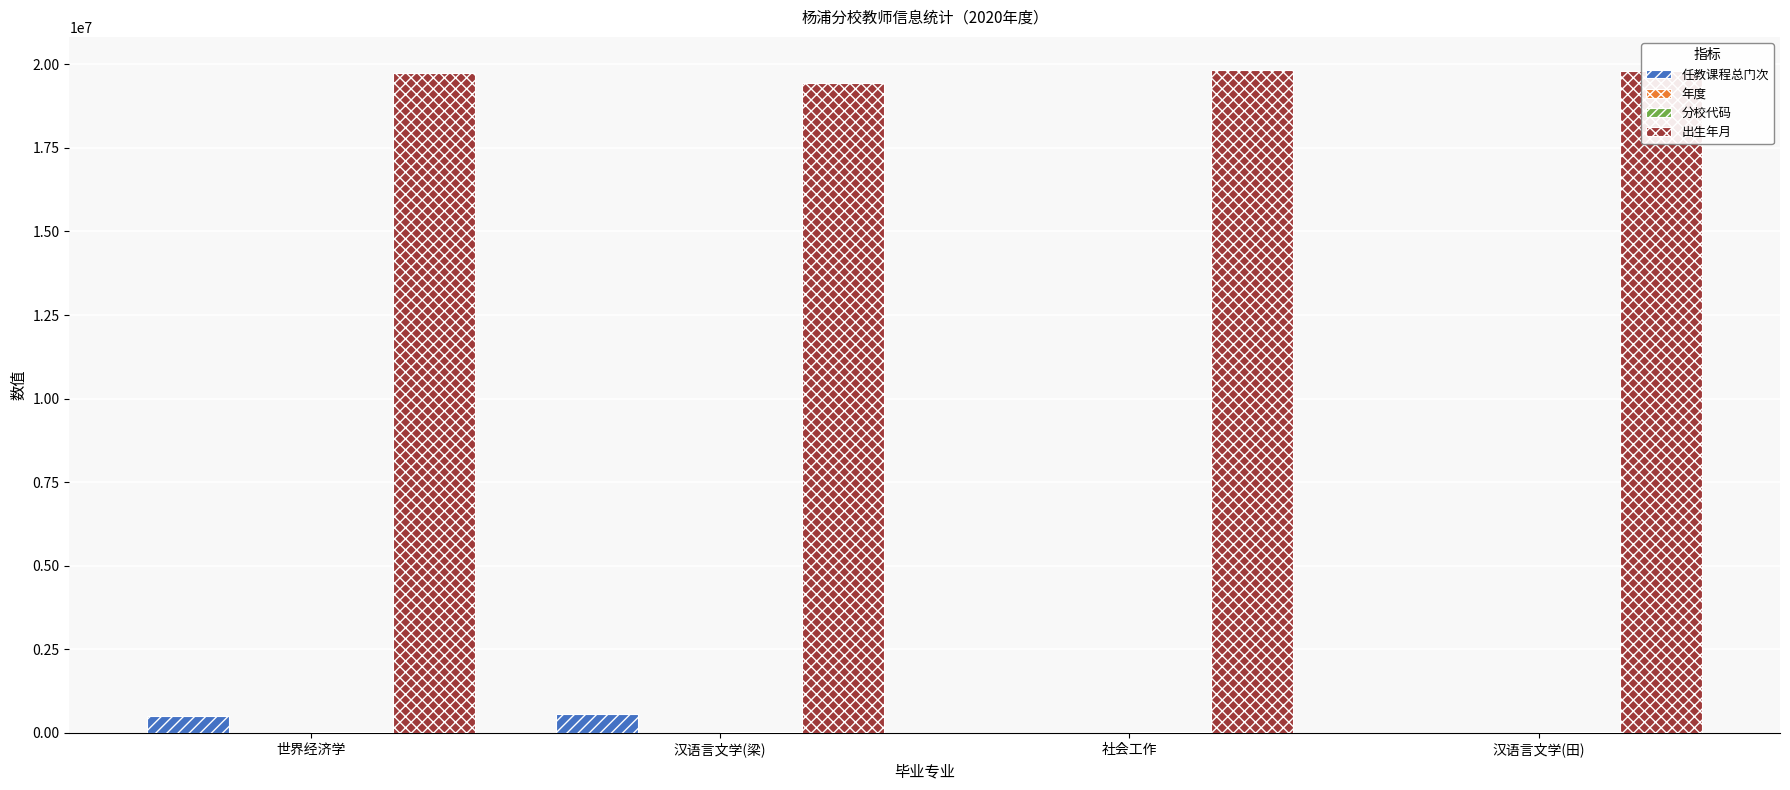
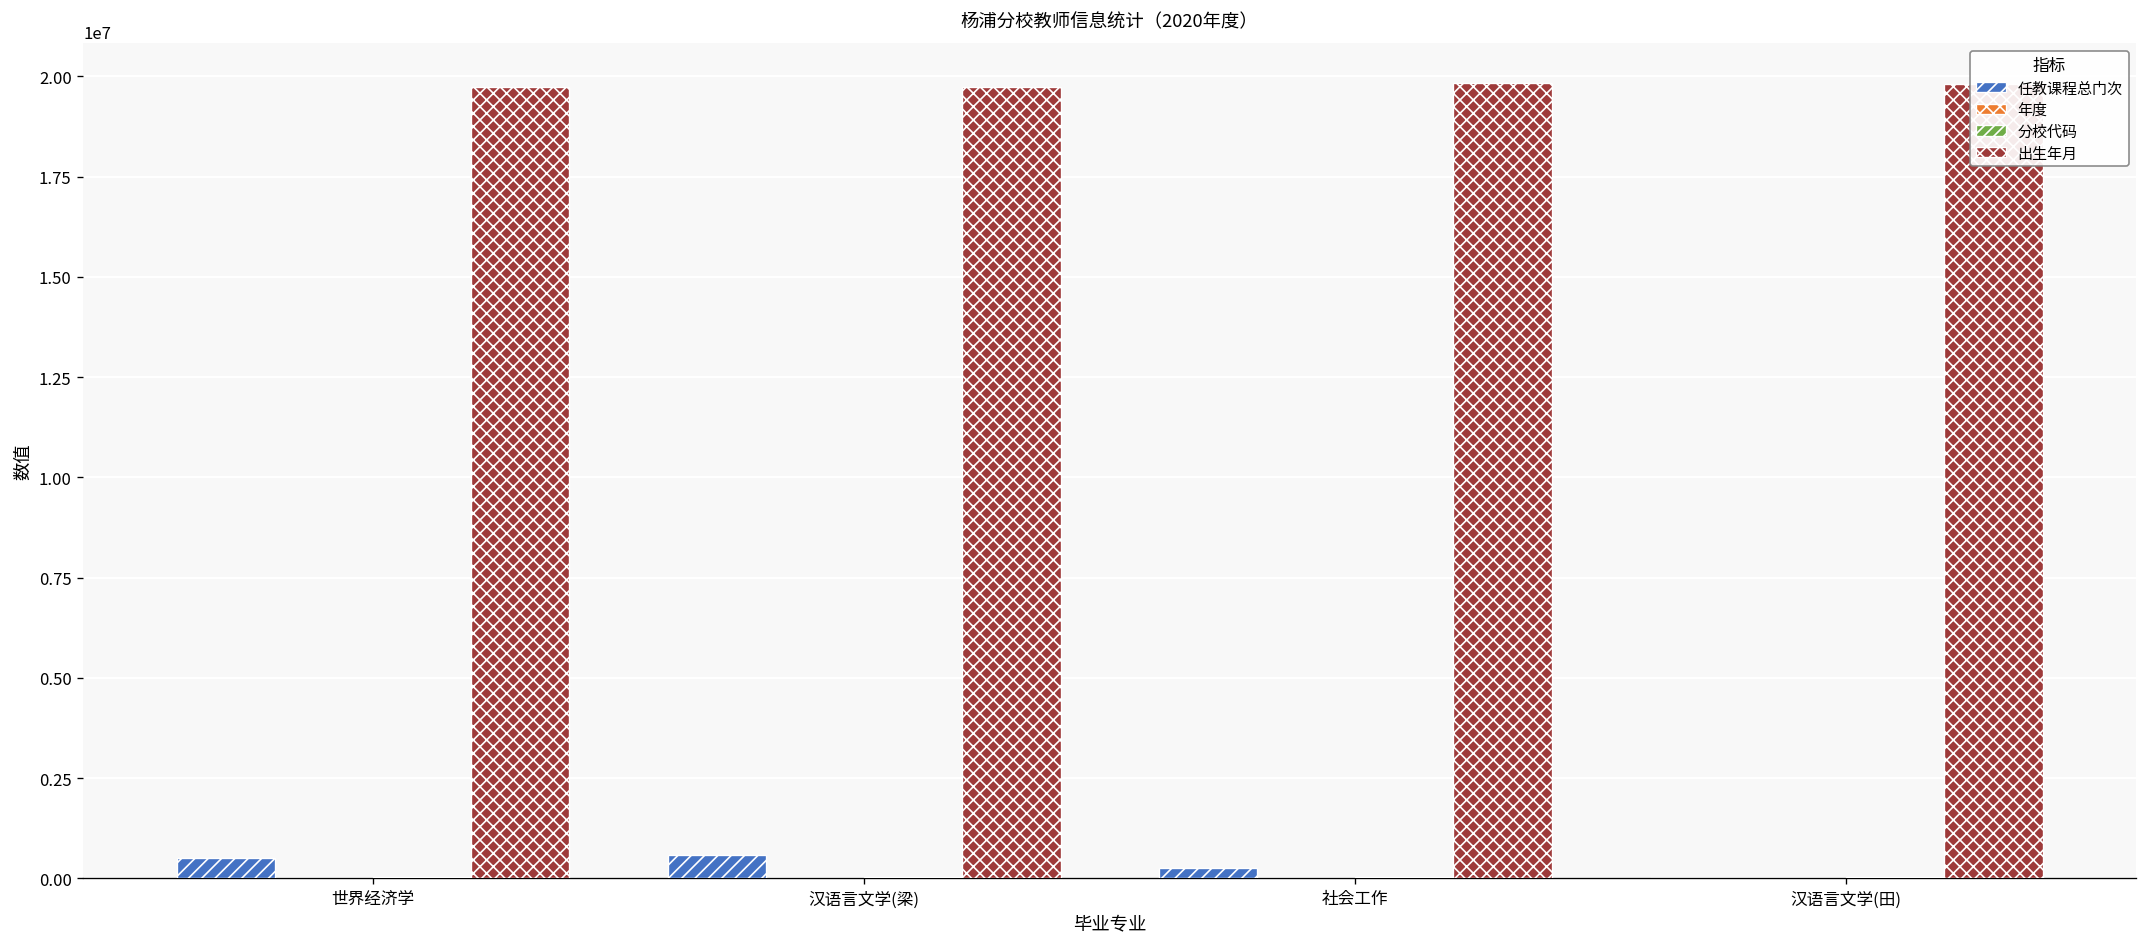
  {
    "任教课程总门次": {
      "世界经济学": 500000,
      "汉语言文学(梁)": 600000,
-     "社会工作": 0
+     "社会工作": 300000
    },
    "出生年月": {
      "世界经济学": 19700000,
-     "汉语言文学(梁)": 19400000,
+     "汉语言文学(梁)": 19700000,
      "社会工作": 19800000
    }
  }
